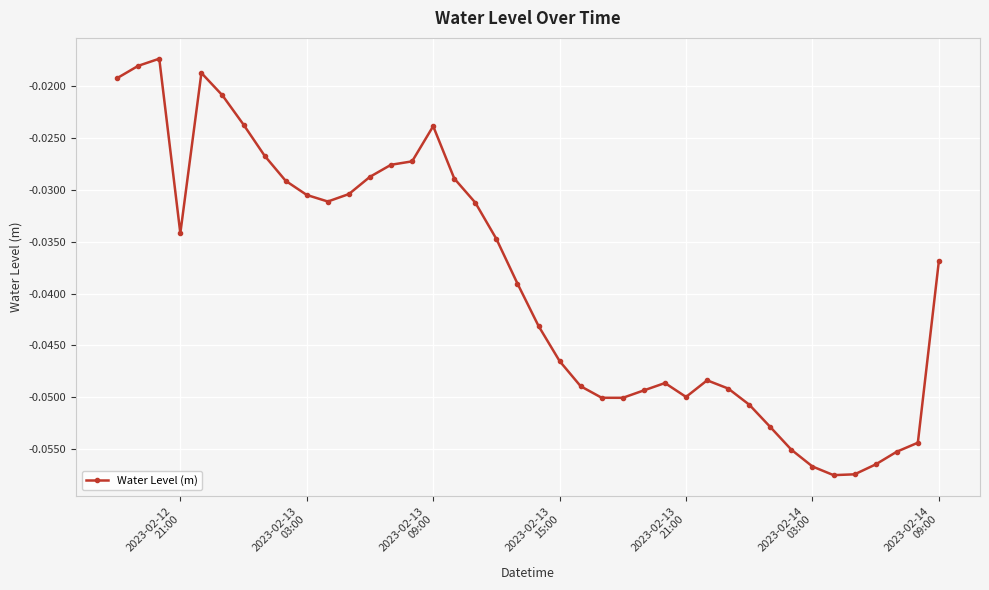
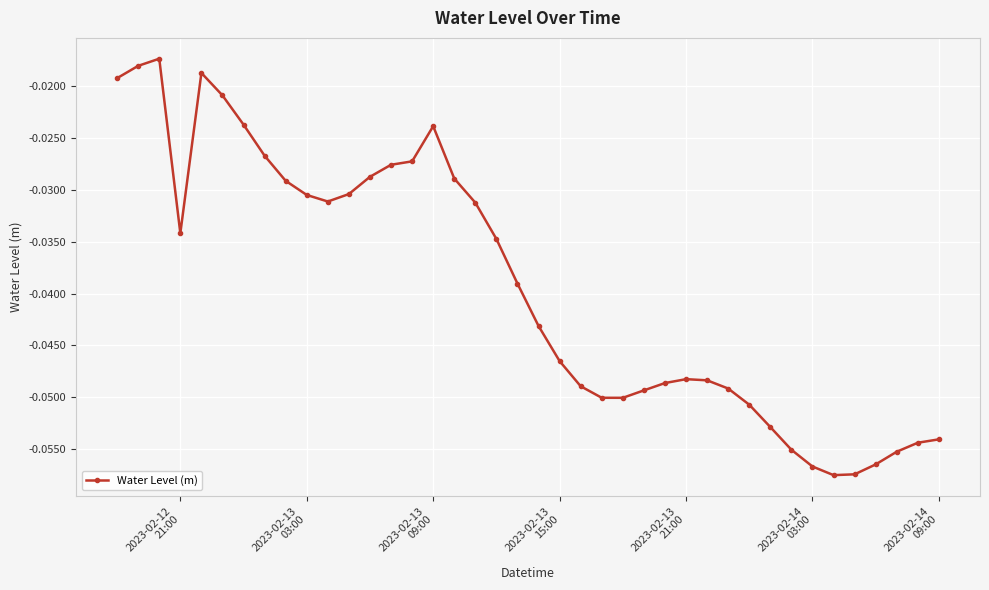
  {
    "2023-02-12 21:00": -0.0342,
    "2023-02-13 03:00": -0.0305,
    "2023-02-13 09:00": -0.0239,
    "2023-02-13 15:00": -0.0465,
-   "2023-02-13 21:00": -0.0500,
+   "2023-02-13 21:00": -0.0482,
    "2023-02-14 03:00": -0.0566,
-   "2023-02-14 09:00": -0.0368
+   "2023-02-14 09:00": -0.0540
  }
